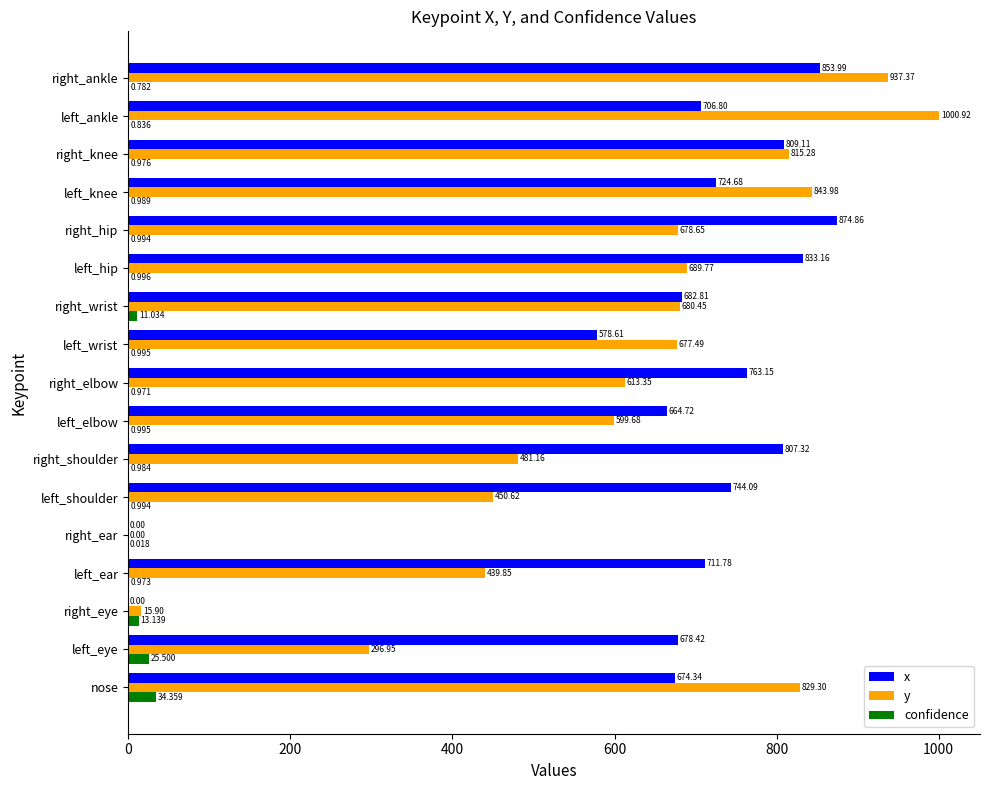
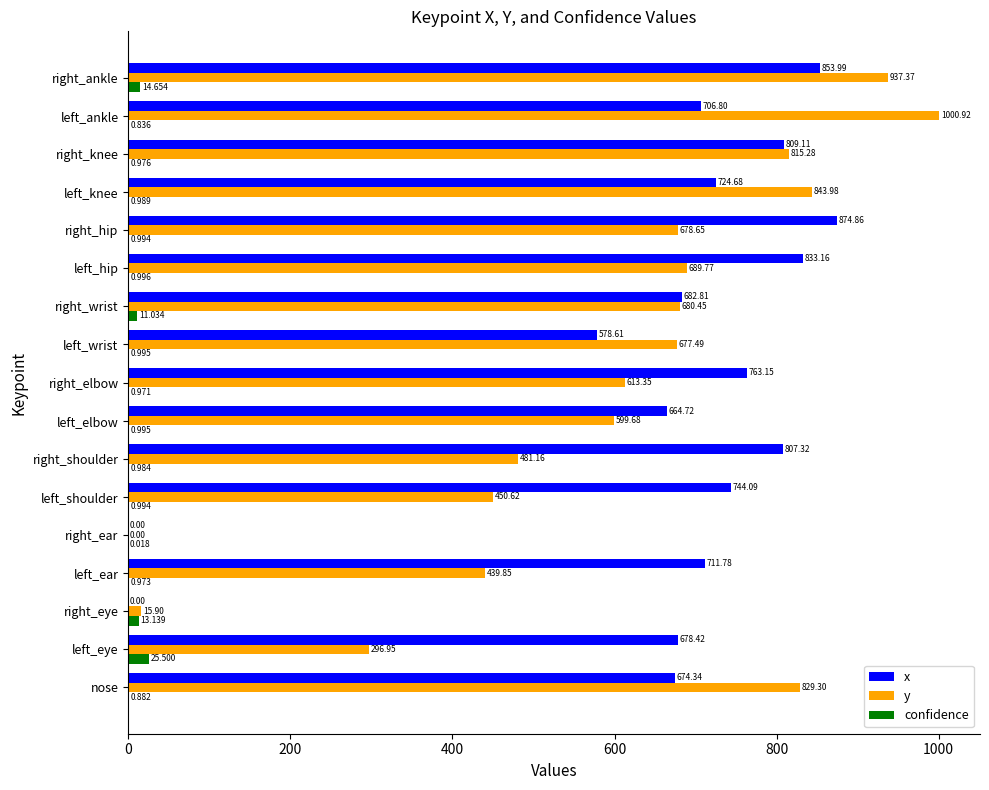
  {
    "x": {
      "right_ankle": 853.99,
      "left_ankle": 706.80,
      "right_knee": 809.11,
      "left_knee": 724.68,
      "right_hip": 874.86,
      "left_hip": 833.16,
      "right_wrist": 682.81,
      "left_wrist": 578.61,
      "right_elbow": 763.15,
      "left_elbow": 664.72,
      "right_shoulder": 807.32,
      "left_shoulder": 744.09,
      "right_ear": 0.00,
      "left_ear": 711.78,
      "right_eye": 0.00,
      "left_eye": 678.42,
      "nose": 674.34
    },
    "y": {
      "right_ankle": 937.37,
      "left_ankle": 1000.92,
      "right_knee": 815.28,
      "left_knee": 843.98,
      "right_hip": 678.65,
      "left_hip": 689.77,
      "right_wrist": 680.45,
      "left_wrist": 677.49,
      "right_elbow": 613.35,
      "left_elbow": 599.68,
      "right_shoulder": 481.16,
      "left_shoulder": 450.62,
      "right_ear": 0.00,
      "left_ear": 439.85,
      "right_eye": 15.90,
      "left_eye": 296.95,
      "nose": 829.30
    },
    "confidence": {
-     "right_ankle": 0.782,
+     "right_ankle": 14.654,
      "left_ankle": 0.836,
      "right_knee": 0.976,
      "left_knee": 0.989,
      "right_hip": 0.994,
      "left_hip": 0.996,
      "right_wrist": 11.034,
      "left_wrist": 0.995,
      "right_elbow": 0.971,
      "left_elbow": 0.995,
      "right_shoulder": 0.984,
      "left_shoulder": 0.994,
      "right_ear": 0.018,
      "left_ear": 0.973,
      "right_eye": 13.139,
      "left_eye": 25.500,
-     "nose": 34.359
+     "nose": 0.882
    }
  }
